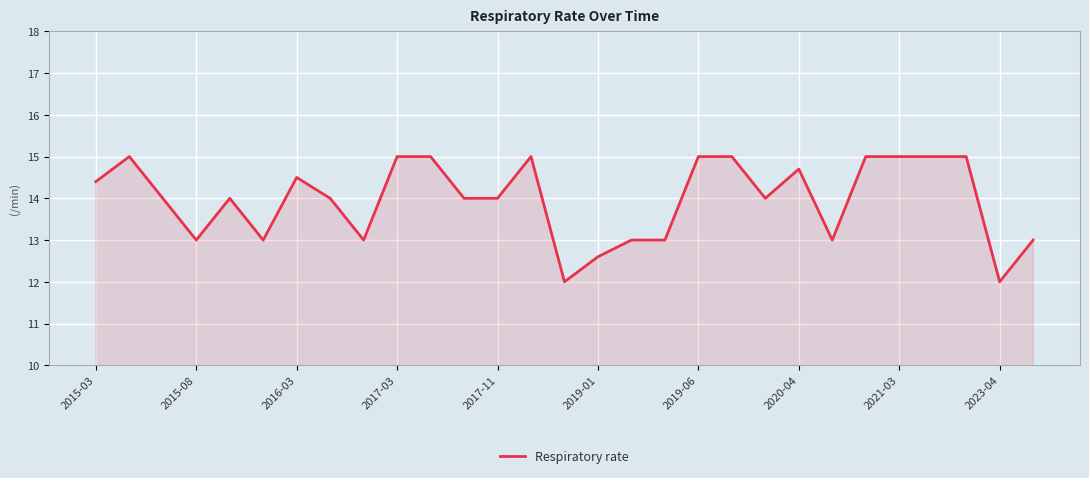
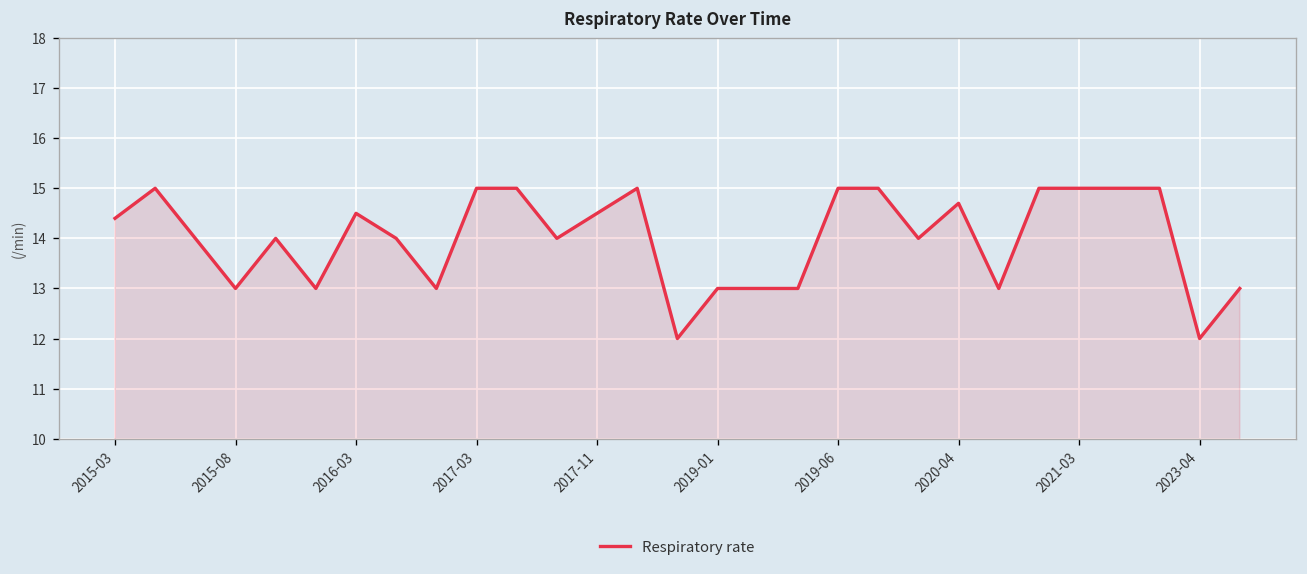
  {
    "2015-03": 14.4,
    "2016-03": 14.5,
    "2017-03": 15.0,
-   "2017-11": 14.0,
-   "2019-01": 12.6,
+   "2017-11": 14.5,
+   "2019-01": 13.0,
    "2019-06": 15.0,
    "2020-04": 14.7,
    "2021-03": 15.0,
    "2023-04": 12.0
  }
